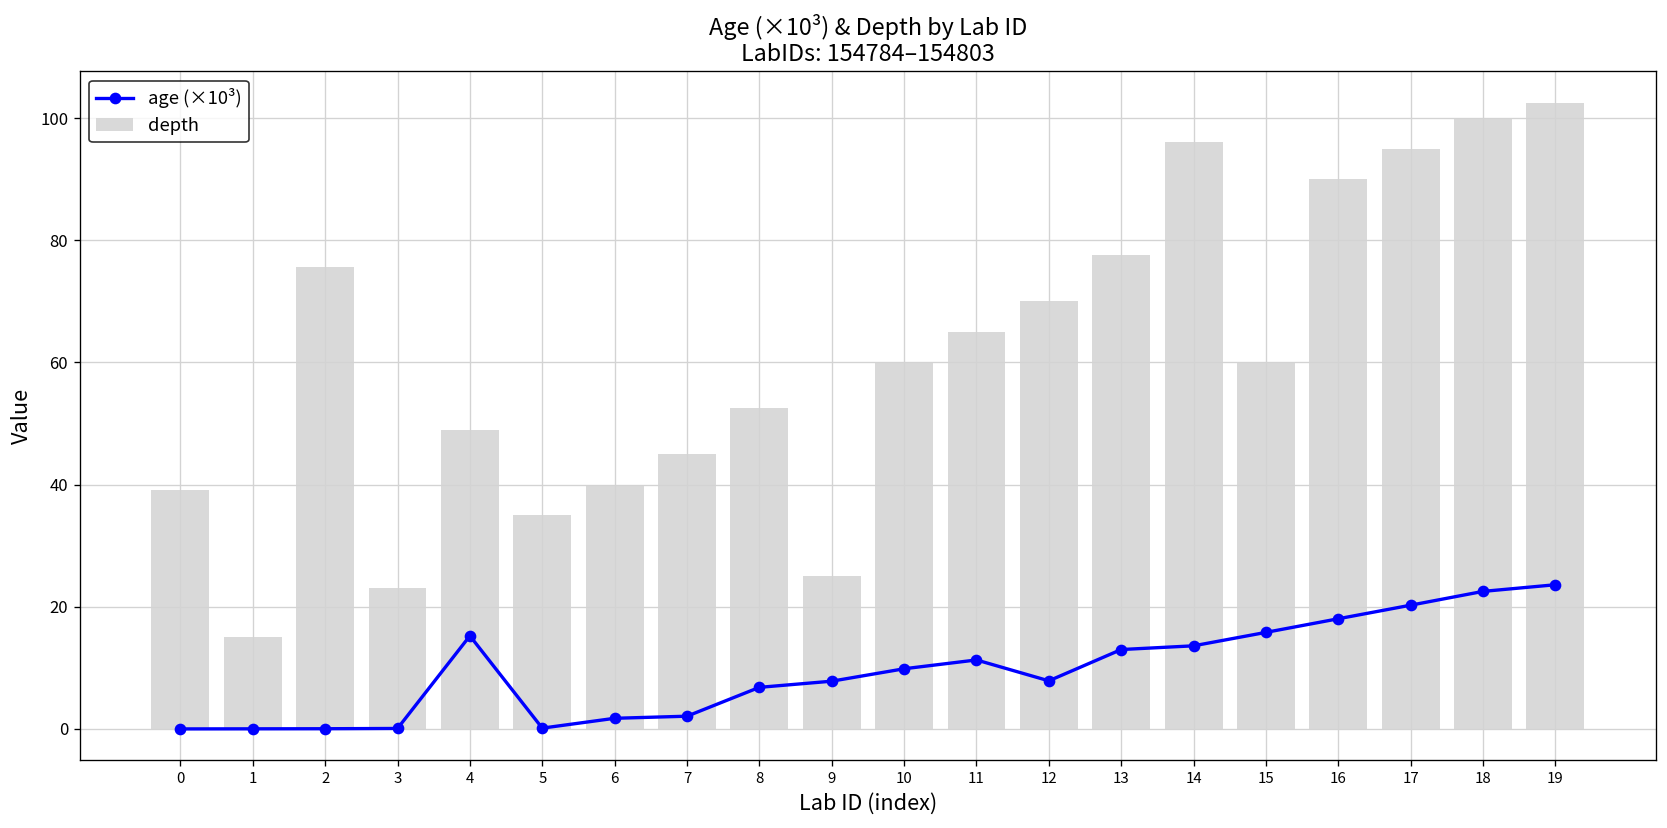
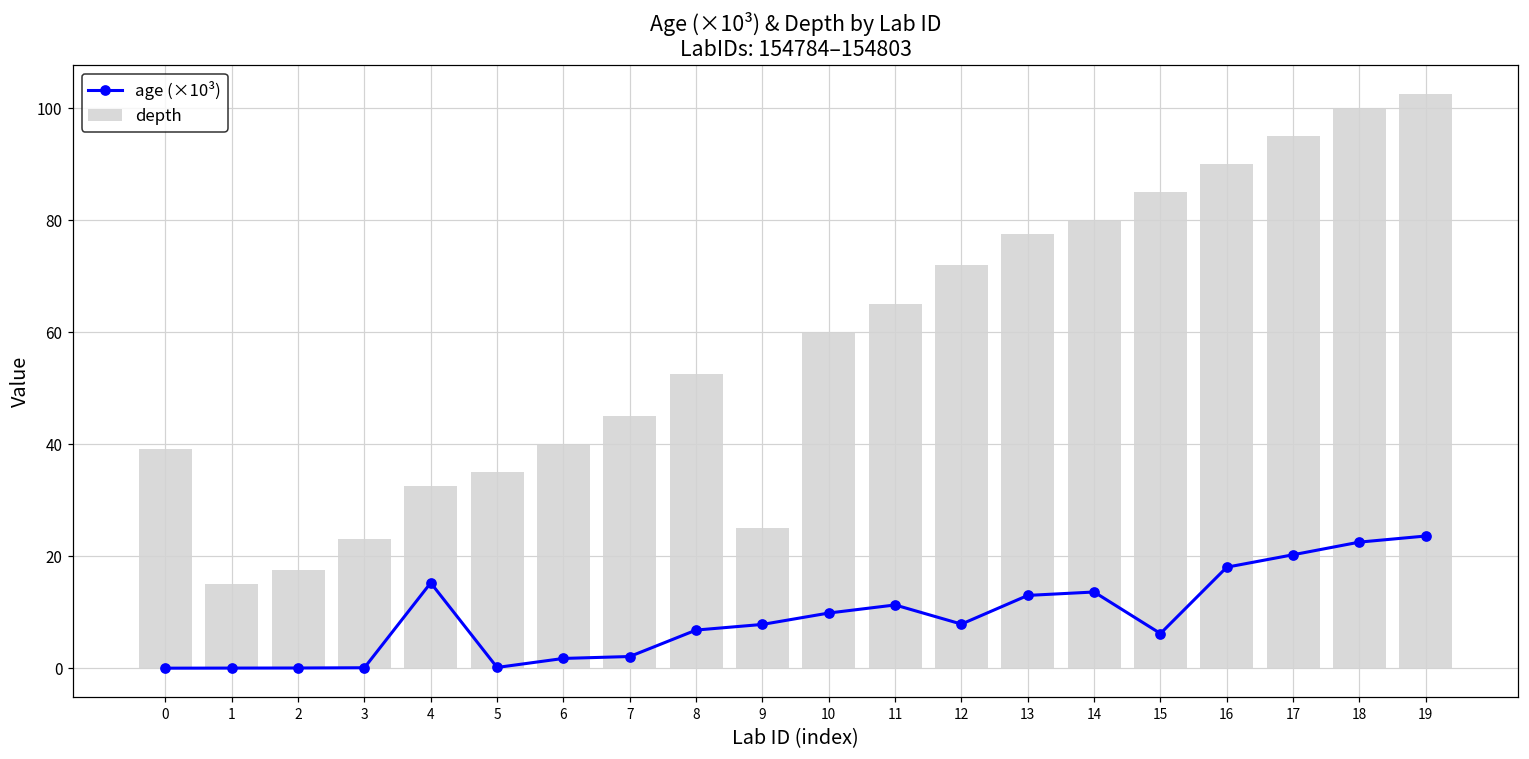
  {
    "depth": {
      "0": 39,
      "1": 15,
-     "2": 76,
+     "2": 18,
      "3": 23,
-     "4": 49,
+     "4": 33,
      "5": 35,
      "6": 40,
      "7": 45,
      "8": 53,
      "9": 25,
      "10": 60,
      "11": 65,
-     "12": 70,
+     "12": 72,
      "13": 78,
-     "14": 96,
-     "15": 60,
+     "14": 80,
+     "15": 85,
      "16": 90,
      "17": 95,
      "18": 100,
      "19": 103
    },
    "age (×10³)": {
      "0": 0,
      "1": 0,
      "2": 0,
      "3": 0,
      "4": 15,
      "5": 0,
      "6": 2,
      "7": 2,
      "8": 7,
      "9": 8,
      "10": 10,
      "11": 11,
      "12": 8,
      "13": 13,
      "14": 14,
-     "15": 16,
+     "15": 6,
      "16": 18,
      "17": 20,
      "18": 23,
      "19": 24
    }
  }
